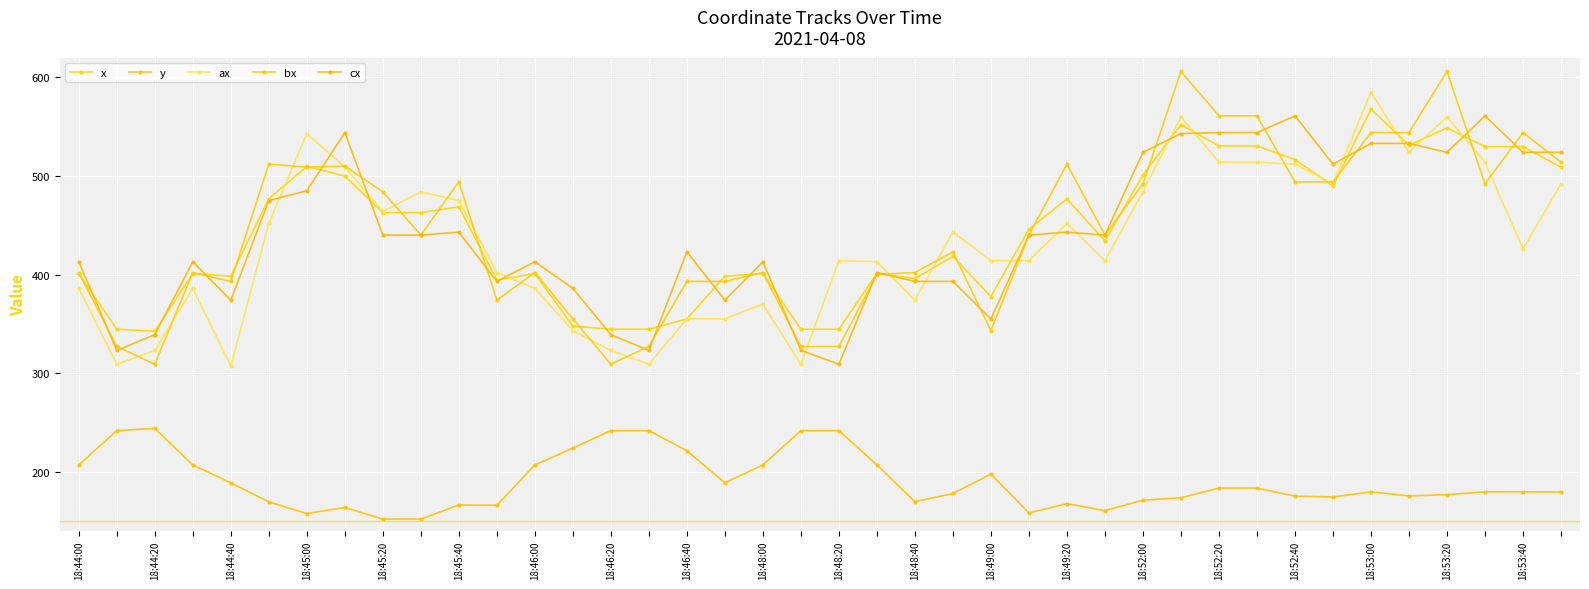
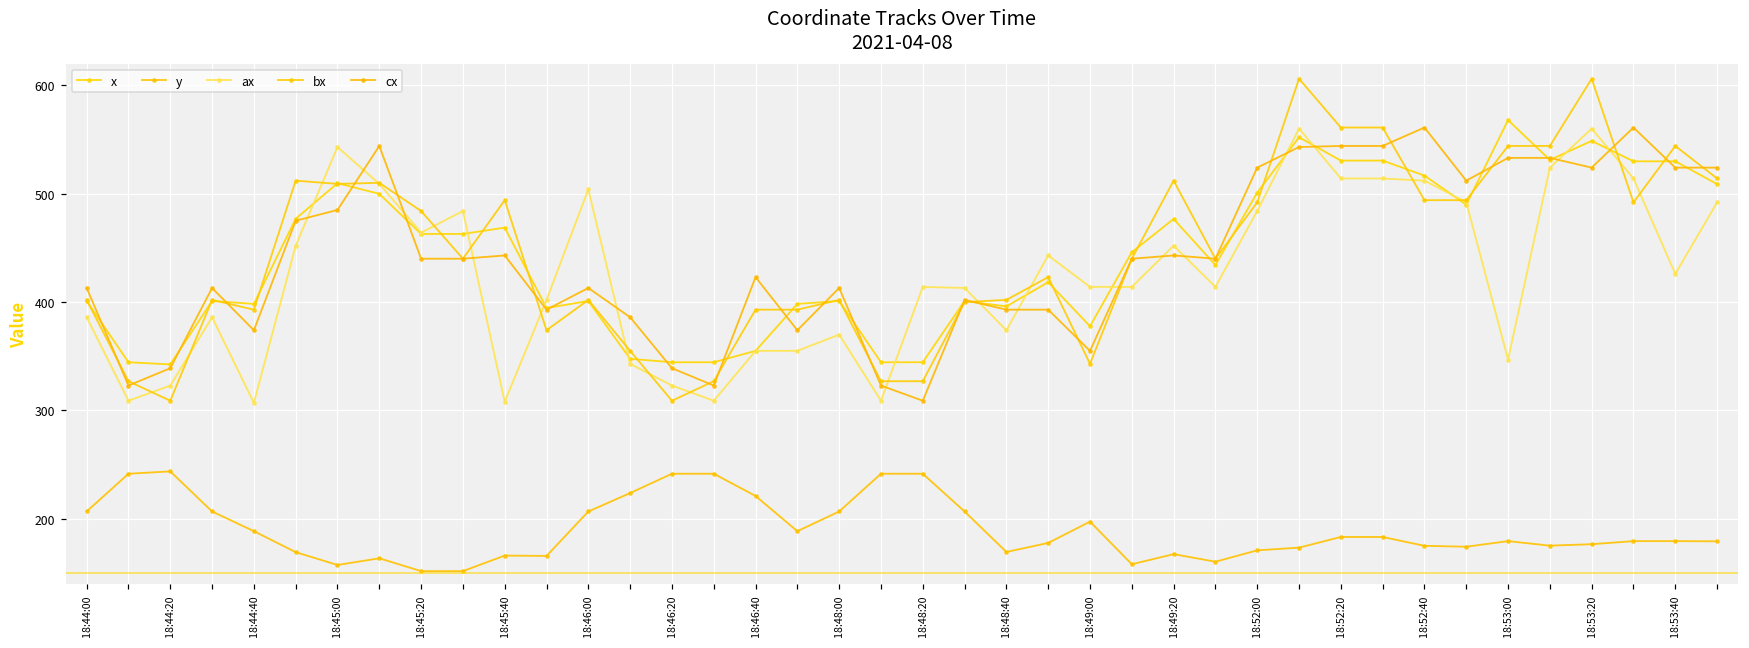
  {
    "ax": {
      "18:44:00": 390,
      "18:44:20": 320,
      "18:44:40": 310,
      "18:45:00": 540,
-     "18:45:40": 480,
-     "18:46:00": 390,
+     "18:45:40": 310,
+     "18:46:00": 500,
      "18:46:20": 320,
      "18:48:00": 370,
      "18:48:20": 410,
      "18:48:40": 370,
      "18:49:00": 410,
      "18:49:20": 450,
      "18:52:00": 480,
      "18:52:20": 510,
      "18:52:40": 510,
-     "18:53:00": 590,
+     "18:53:00": 350,
      "18:53:20": 560,
      "18:53:40": 430
    }
  }
